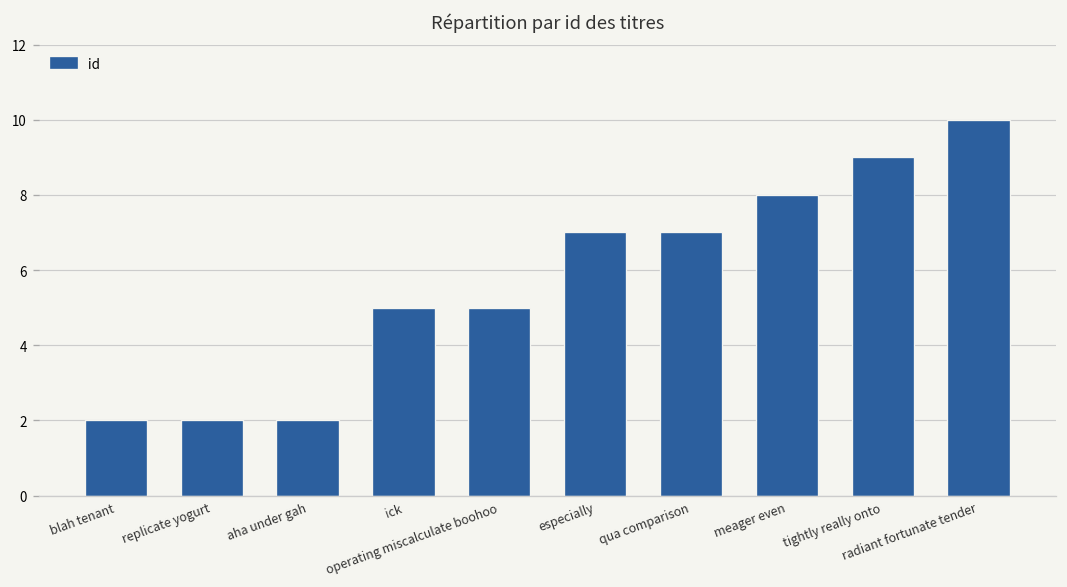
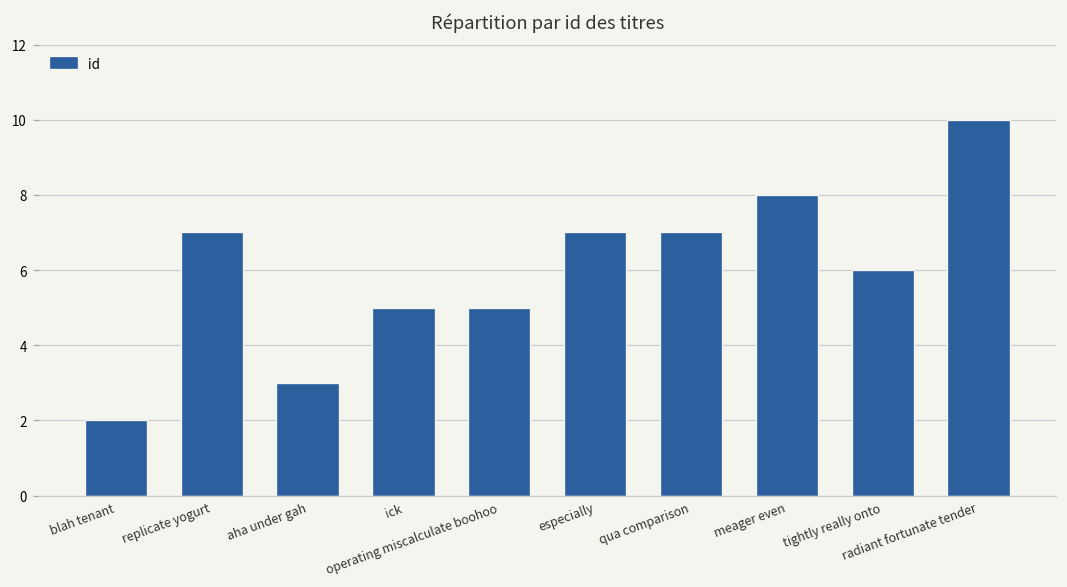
  {
    "blah tenant": 2,
-   "replicate yogurt": 2,
-   "aha under gah": 2,
+   "replicate yogurt": 7,
+   "aha under gah": 3,
    "ick": 5,
    "operating miscalculate boohoo": 5,
    "especially": 7,
    "qua comparison": 7,
    "meager even": 8,
-   "tightly really onto": 9,
+   "tightly really onto": 6,
    "radiant fortunate tender": 10
  }
